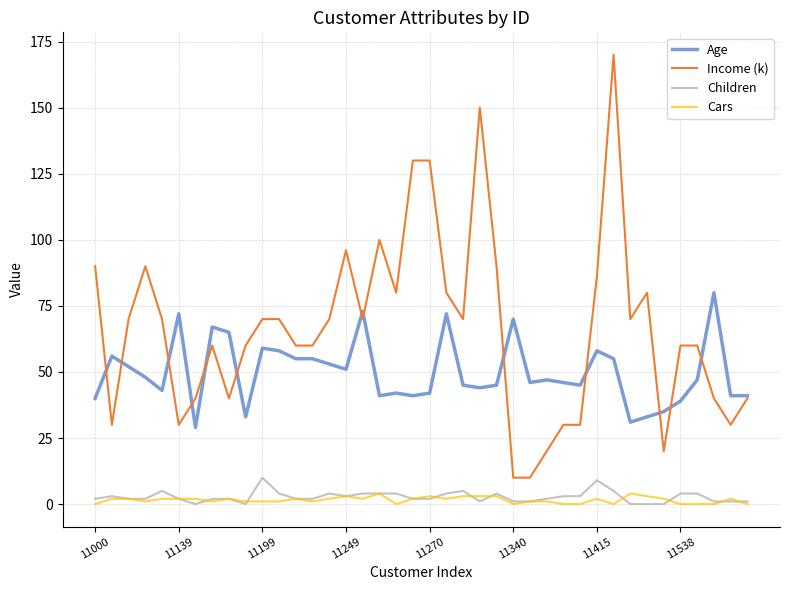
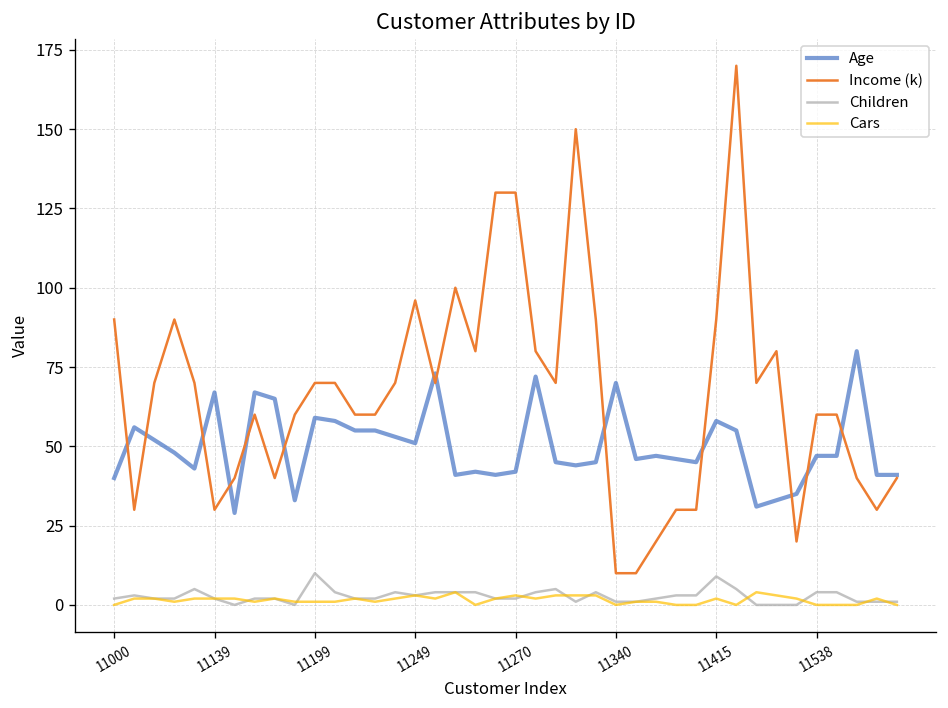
  {
    "Age": {
      "11000": 40,
-     "11139": 72,
+     "11139": 67,
      "11199": 59,
      "11249": 51,
      "11270": 42,
      "11340": 70,
      "11415": 58,
-     "11538": 39
+     "11538": 47
    },
    "Income (k)": {
      "11000": 90,
      "11139": 30,
      "11199": 70,
      "11249": 96,
      "11270": 130,
      "11340": 10,
-     "11415": 86,
+     "11415": 90,
      "11538": 60
    },
    "Children": {
      "11000": 2,
      "11199": 10,
      "11270": 2,
      "11340": 1,
      "11415": 9,
      "11538": 4
    },
    "Cars": {
      "11000": 0,
      "11199": 1,
      "11270": 3,
      "11340": 0,
      "11415": 2,
      "11538": 0
    }
  }
